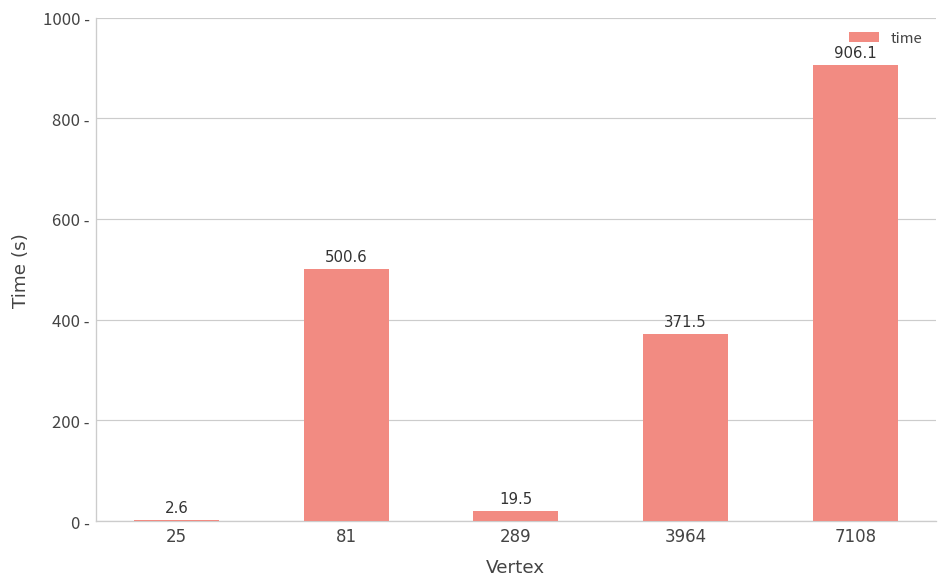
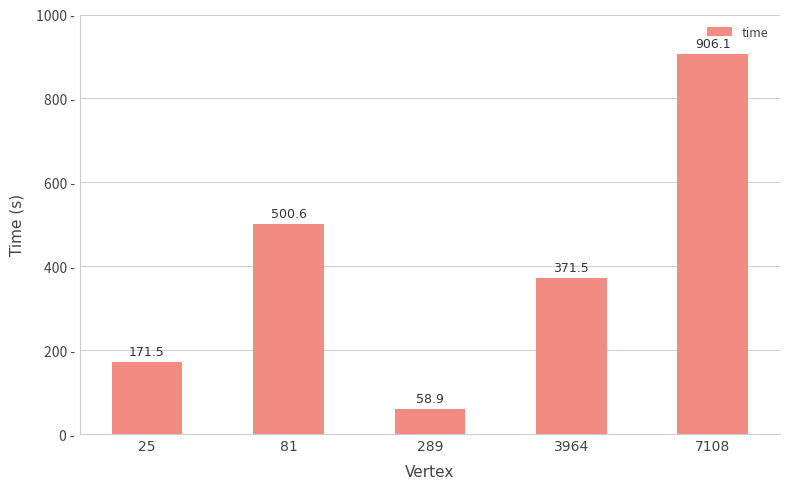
  {
-   "25": 2.6,
+   "25": 171.5,
    "81": 500.6,
-   "289": 19.5,
+   "289": 58.9,
    "3964": 371.5,
    "7108": 906.1
  }
